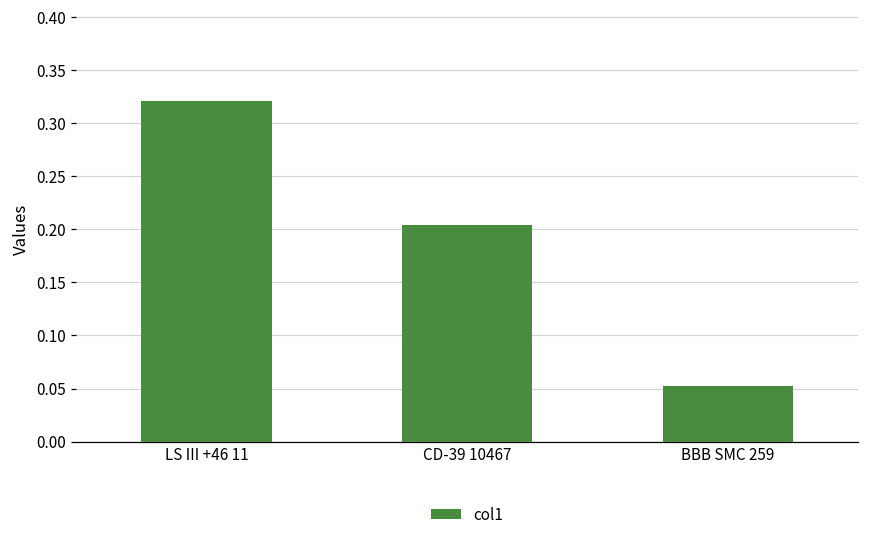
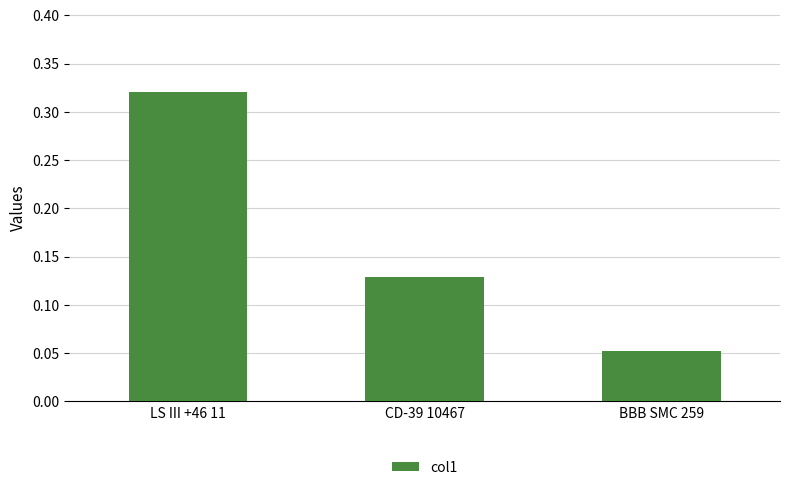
  {
    "LS III +46 11": 0.32,
-   "CD-39 10467": 0.20,
+   "CD-39 10467": 0.13,
    "BBB SMC 259": 0.05
  }
